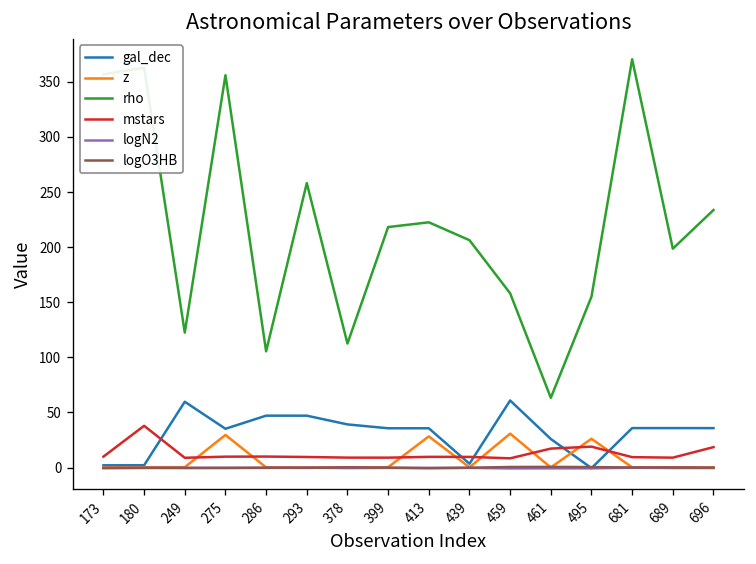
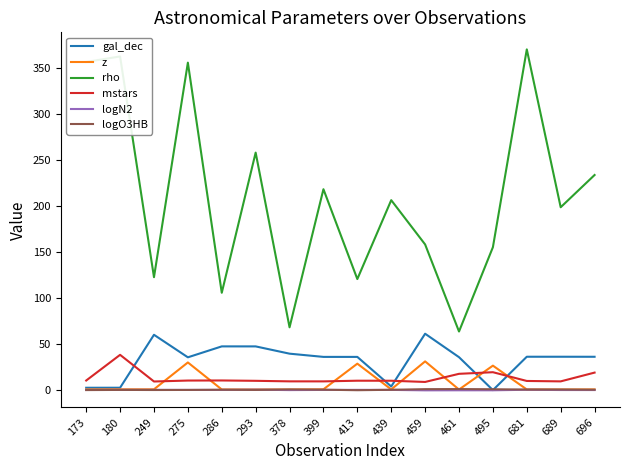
  {
    "gal_dec": {
      "249": 60,
      "275": 40,
      "286": 50,
      "293": 50,
      "378": 40,
      "399": 40,
      "413": 40,
      "439": 0,
      "459": 60,
-     "461": 30,
+     "461": 40,
      "681": 40,
      "689": 40,
      "696": 40
    },
    "z": {
      "275": 30,
      "413": 30,
      "459": 30,
      "495": 30
    },
    "rho": {
      "249": 120,
      "275": 360,
      "286": 110,
      "293": 260,
-     "378": 110,
+     "378": 70,
      "399": 220,
-     "413": 220,
+     "413": 120,
      "439": 210,
      "459": 160,
      "461": 60,
      "495": 160,
      "681": 370,
      "689": 200,
      "696": 230
    },
    "mstars": {
      "173": 10,
      "180": 40,
      "249": 10,
      "275": 10,
      "286": 10,
      "293": 10,
      "378": 10,
      "399": 10,
      "413": 10,
      "439": 10,
      "459": 10,
      "461": 20,
      "495": 20,
      "681": 10,
      "689": 10,
      "696": 20
    }
  }
